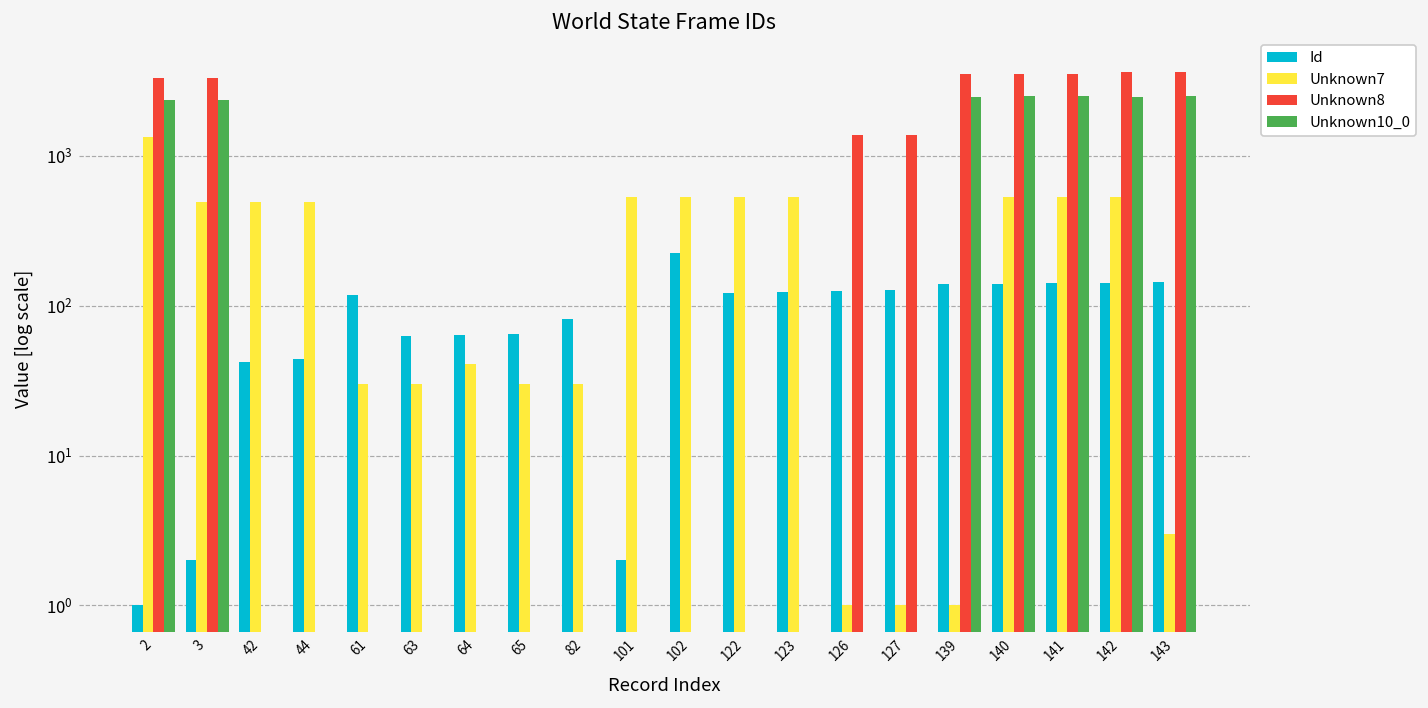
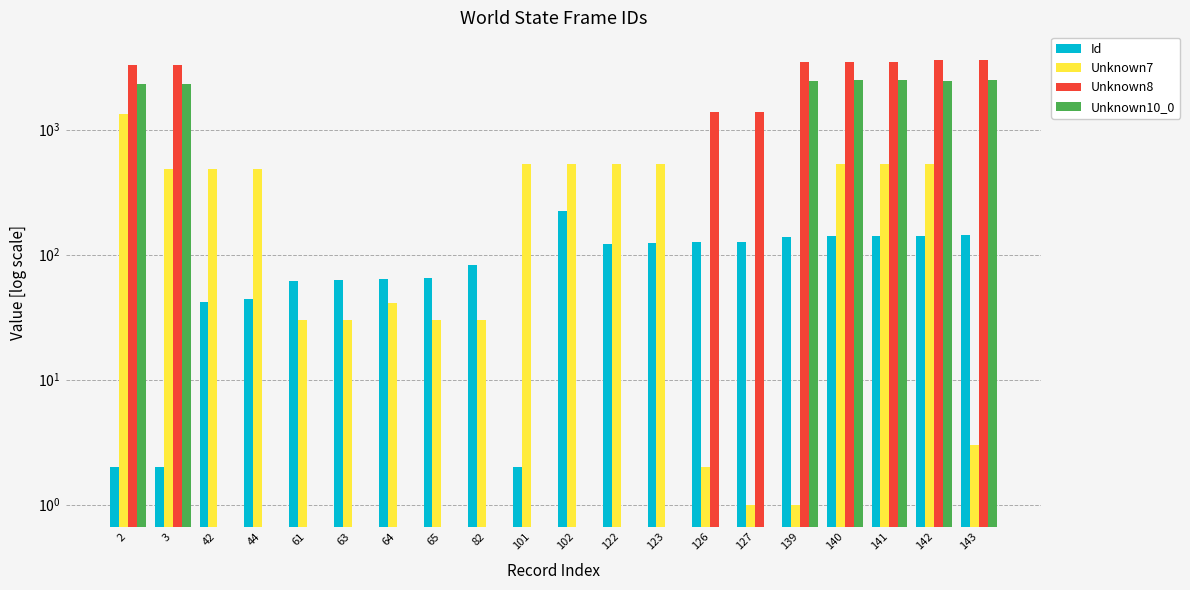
  {
    "Id": {
-     "2": 1,
+     "2": 2,
      "3": 2,
      "42": 42,
      "44": 44,
-     "61": 120,
+     "61": 60,
      "63": 60,
      "64": 60,
      "65": 70,
      "82": 80,
      "101": 2,
      "102": 230,
      "122": 120,
      "123": 120,
      "126": 130,
      "127": 130,
      "139": 140,
      "140": 140,
      "141": 140,
      "142": 140,
      "143": 140
    },
    "Unknown7": {
      "2": 1300,
      "3": 490,
      "42": 490,
      "44": 490,
      "61": 30,
      "63": 30,
      "64": 41,
      "65": 30,
      "82": 30,
      "101": 530,
      "102": 530,
      "122": 530,
      "123": 530,
-     "126": 1,
+     "126": 2,
      "127": 1,
      "139": 1,
      "140": 530,
      "141": 530,
      "142": 530,
      "143": 3
    }
  }
